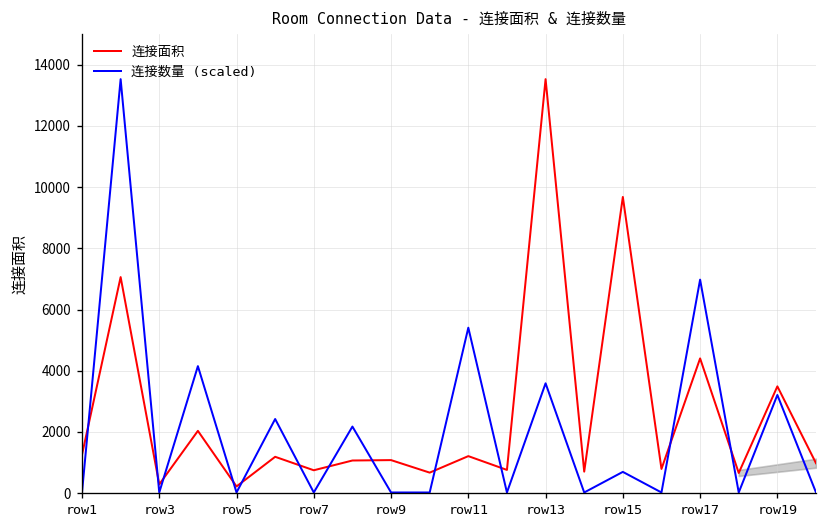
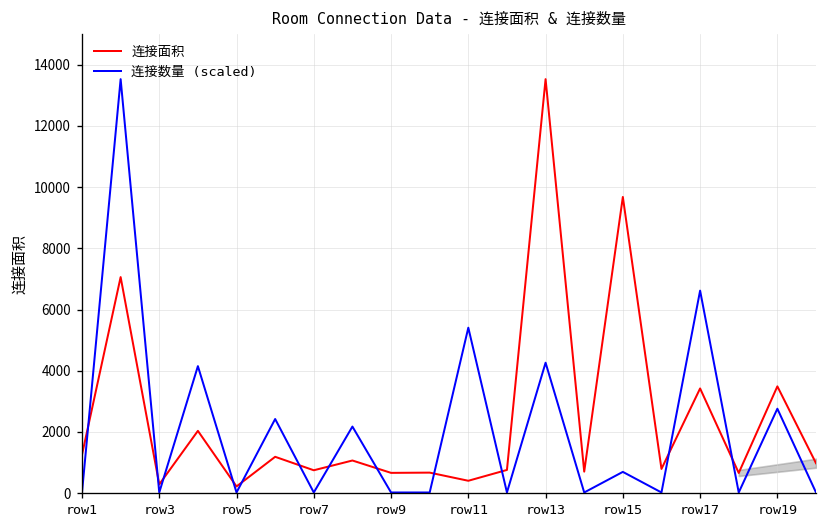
  {
    "连接面积": {
      "row1": 1300,
      "row3": 300,
      "row5": 200,
      "row7": 700,
-     "row9": 1100,
-     "row11": 1200,
+     "row9": 700,
+     "row11": 400,
      "row13": 13500,
      "row15": 9700,
-     "row17": 4400,
+     "row17": 3400,
      "row19": 3500
    },
    "连接数量 (scaled)": {
      "row1": 0,
      "row3": 0,
      "row5": 0,
      "row7": 0,
      "row9": 0,
      "row11": 5400,
-     "row13": 3600,
+     "row13": 4300,
      "row15": 700,
-     "row17": 7000,
-     "row19": 3200
+     "row17": 6600,
+     "row19": 2800
    }
  }
